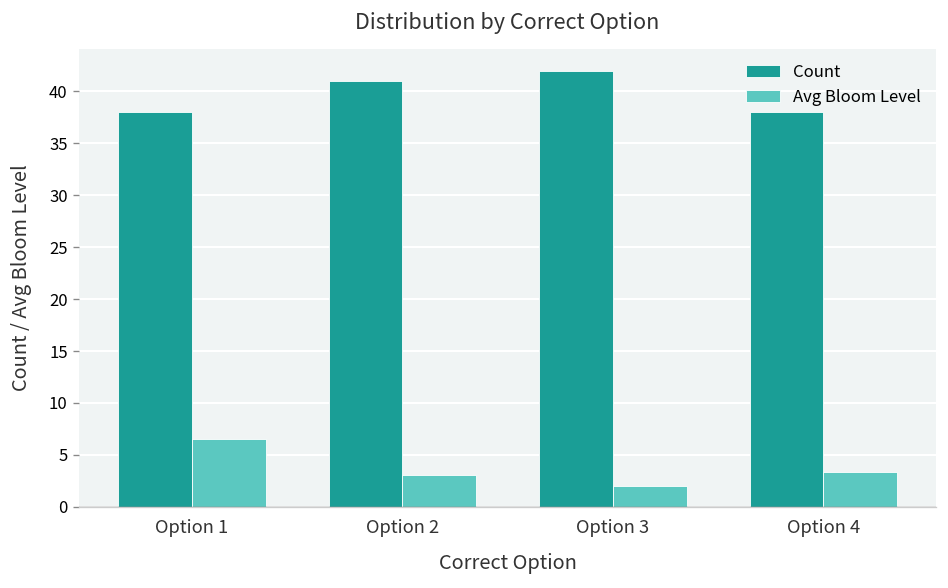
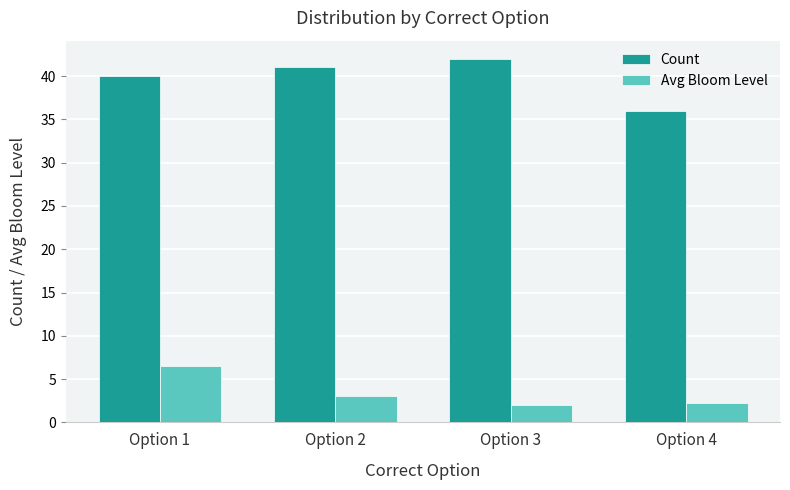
  {
    "Count": {
-     "Option 1": 38,
+     "Option 1": 40,
      "Option 2": 41,
      "Option 3": 42,
-     "Option 4": 38
+     "Option 4": 36
    },
    "Avg Bloom Level": {
      "Option 1": 7,
      "Option 2": 3,
      "Option 3": 2,
-     "Option 4": 3
+     "Option 4": 2
    }
  }
